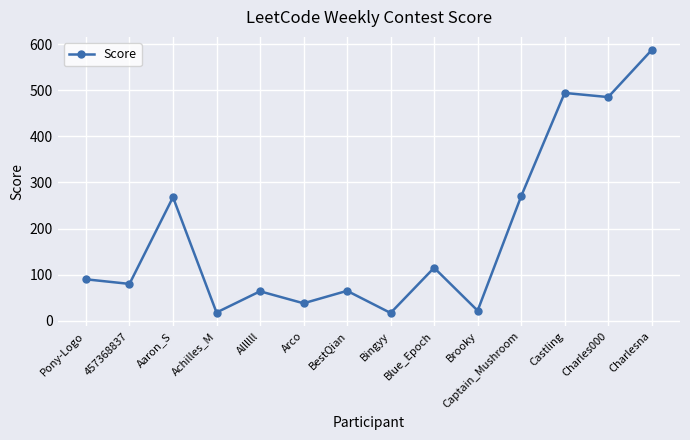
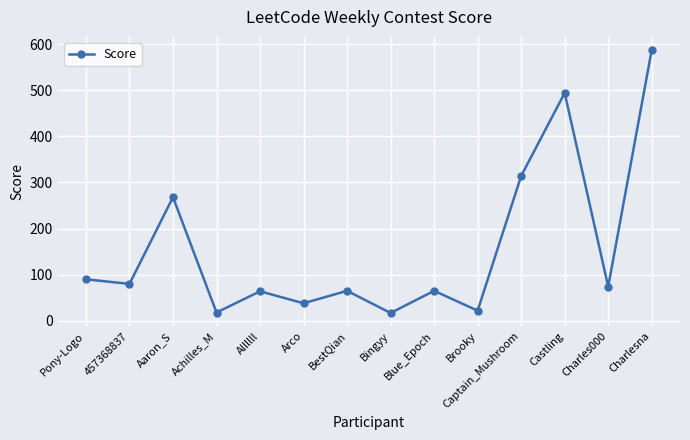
  {
    "Pony-Logo": 90,
    "457368837": 80,
    "Aaron_S": 270,
    "Achilles_M": 20,
    "Allllll": 60,
    "Arco": 40,
    "BestQian": 70,
    "Bingyy": 20,
-   "Blue_Epoch": 120,
+   "Blue_Epoch": 70,
    "Brooky": 20,
-   "Captain_Mushroom": 270,
+   "Captain_Mushroom": 310,
    "Castling": 490,
-   "Charles000": 490,
+   "Charles000": 70,
    "Charlesna": 590
  }
